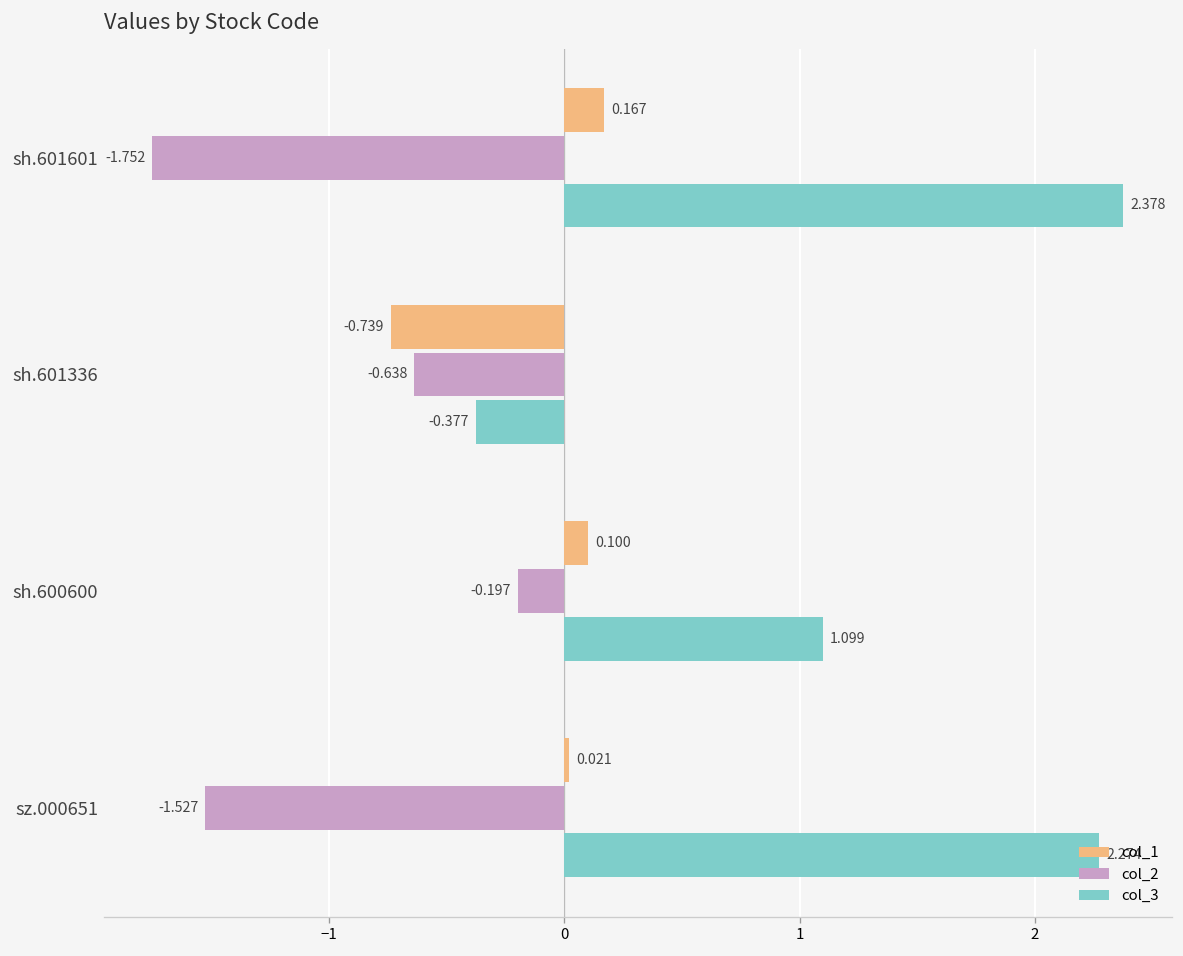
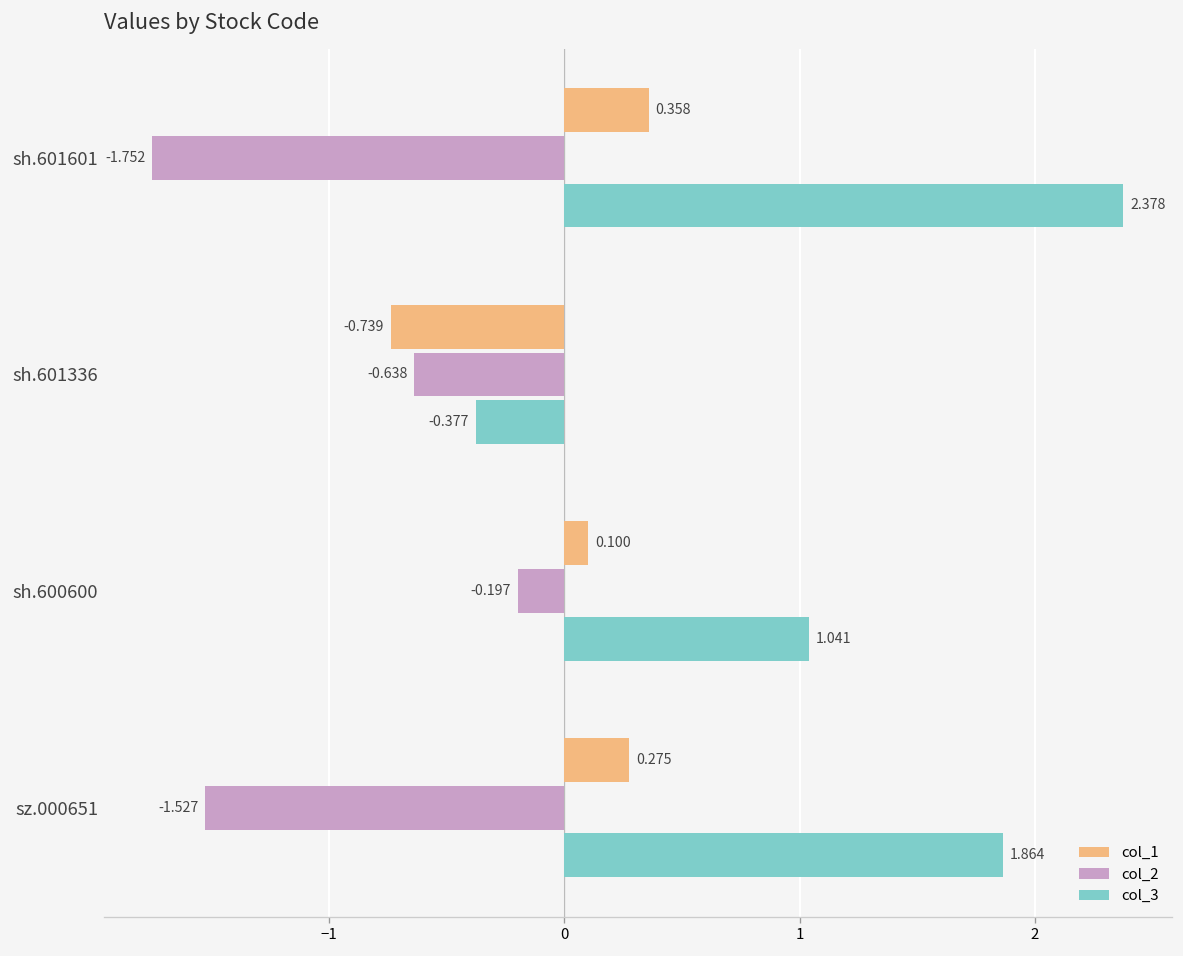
  {
    "col_1": {
-     "sh.601601": 0.167,
+     "sh.601601": 0.358,
      "sh.601336": -0.739,
      "sh.600600": 0.100,
-     "sz.000651": 0.021
+     "sz.000651": 0.275
    },
    "col_2": {
      "sh.601601": -1.752,
      "sh.601336": -0.638,
      "sh.600600": -0.197,
      "sz.000651": -1.527
    },
    "col_3": {
      "sh.601601": 2.378,
      "sh.601336": -0.377,
-     "sh.600600": 1.099,
-     "sz.000651": 2.274
+     "sh.600600": 1.041,
+     "sz.000651": 1.864
    }
  }
